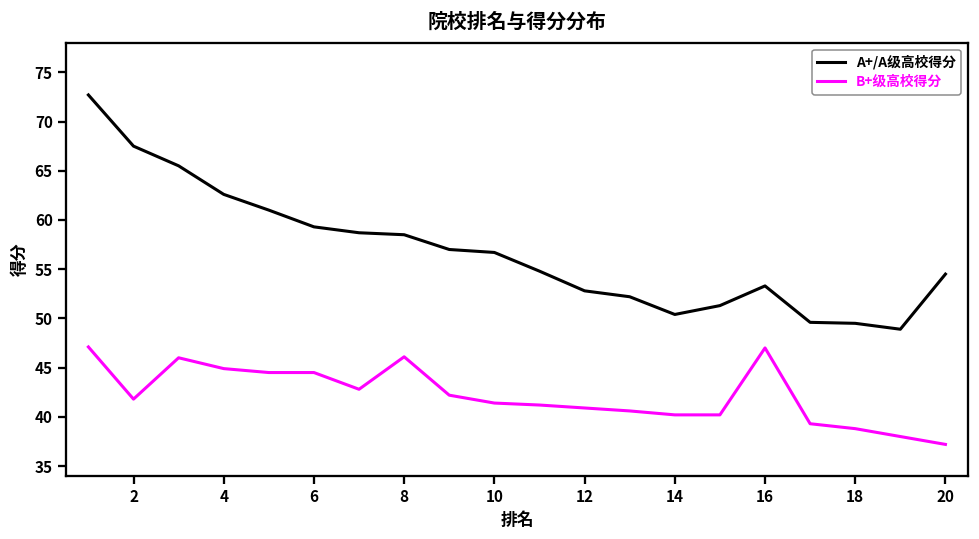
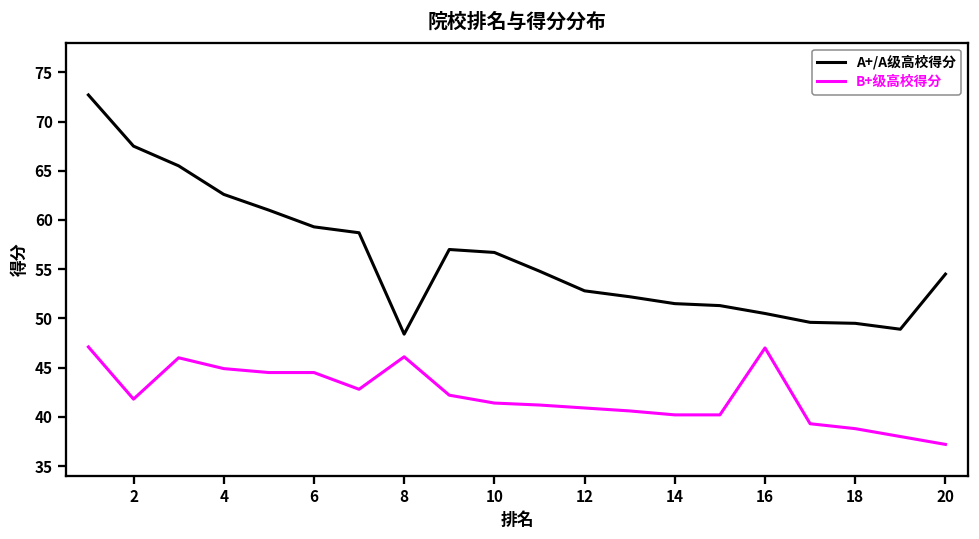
  {
    "A+/A级高校得分": {
      "2": 68,
      "4": 63,
      "6": 59,
-     "8": 59,
+     "8": 48,
      "10": 57,
      "12": 53,
-     "14": 50,
-     "16": 53,
+     "14": 52,
+     "16": 51,
      "18": 50,
      "20": 55
    },
    "B+级高校得分": {
      "2": 42,
      "4": 45,
      "6": 45,
      "8": 46,
      "10": 41,
      "12": 41,
      "14": 40,
      "16": 47,
      "18": 39,
      "20": 37
    }
  }
